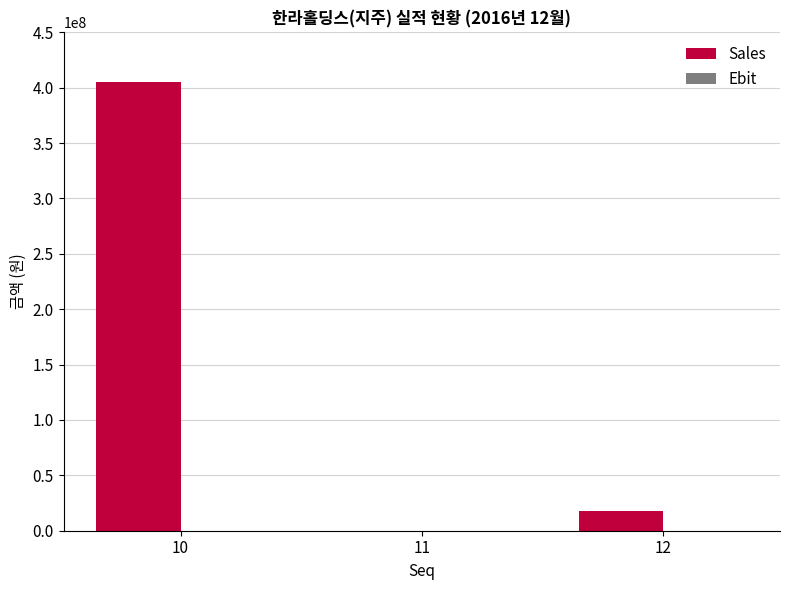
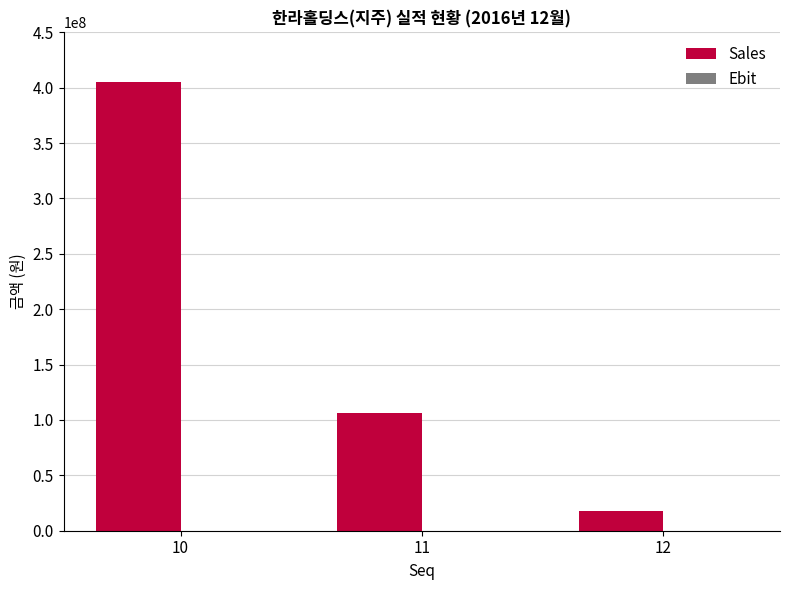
  {
    "Sales": {
      "10": 405000000,
-     "11": 0,
+     "11": 106000000,
      "12": 18000000
    },
    "Ebit": {
      "10": 0,
      "11": 0,
      "12": 0
    }
  }
